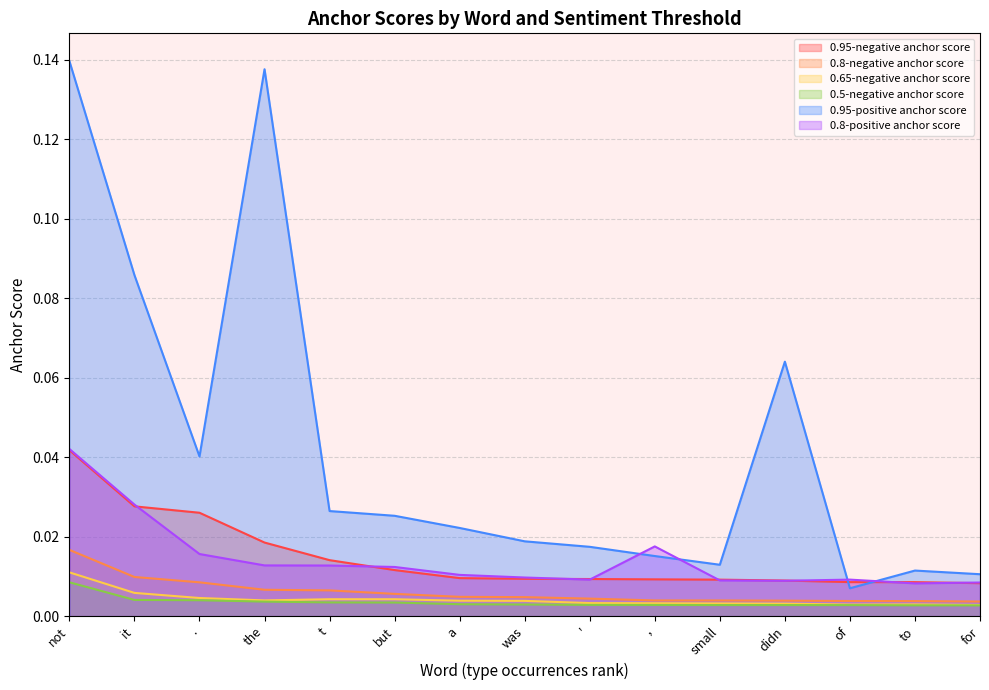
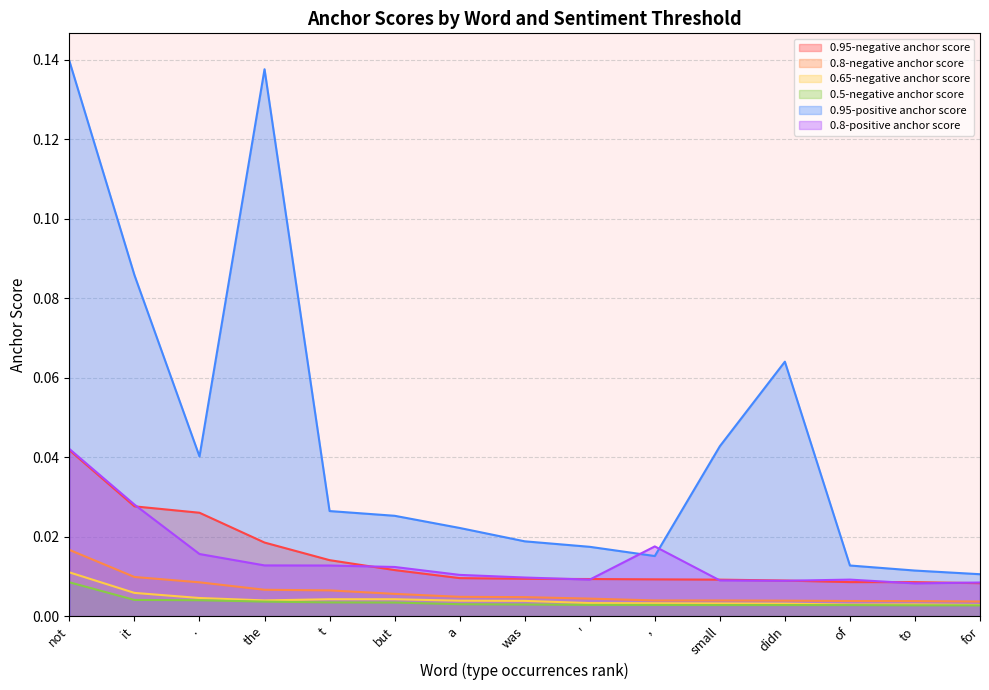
  {
    "0.5-negative anchor score": {
      "not": 0.009,
      "it": 0.004,
      "t": 0.003,
      "but": 0.003,
      "a": 0.003,
      "was": 0.003
    },
    "0.95-positive anchor score": {
      "not": 0.140,
      "it": 0.086,
      ".": 0.040,
      "the": 0.138,
      "t": 0.026,
      "but": 0.025,
      "a": 0.022,
      "was": 0.019,
      "'": 0.017,
      ",": 0.015,
-     "small": 0.013,
+     "small": 0.043,
      "didn": 0.064,
-     "of": 0.007,
+     "of": 0.013,
      "to": 0.011,
      "for": 0.011
    },
    "0.8-positive anchor score": {
      ".": 0.016,
      "the": 0.013,
      "t": 0.013,
      "but": 0.012,
      "a": 0.010,
      ",": 0.018
    }
  }
